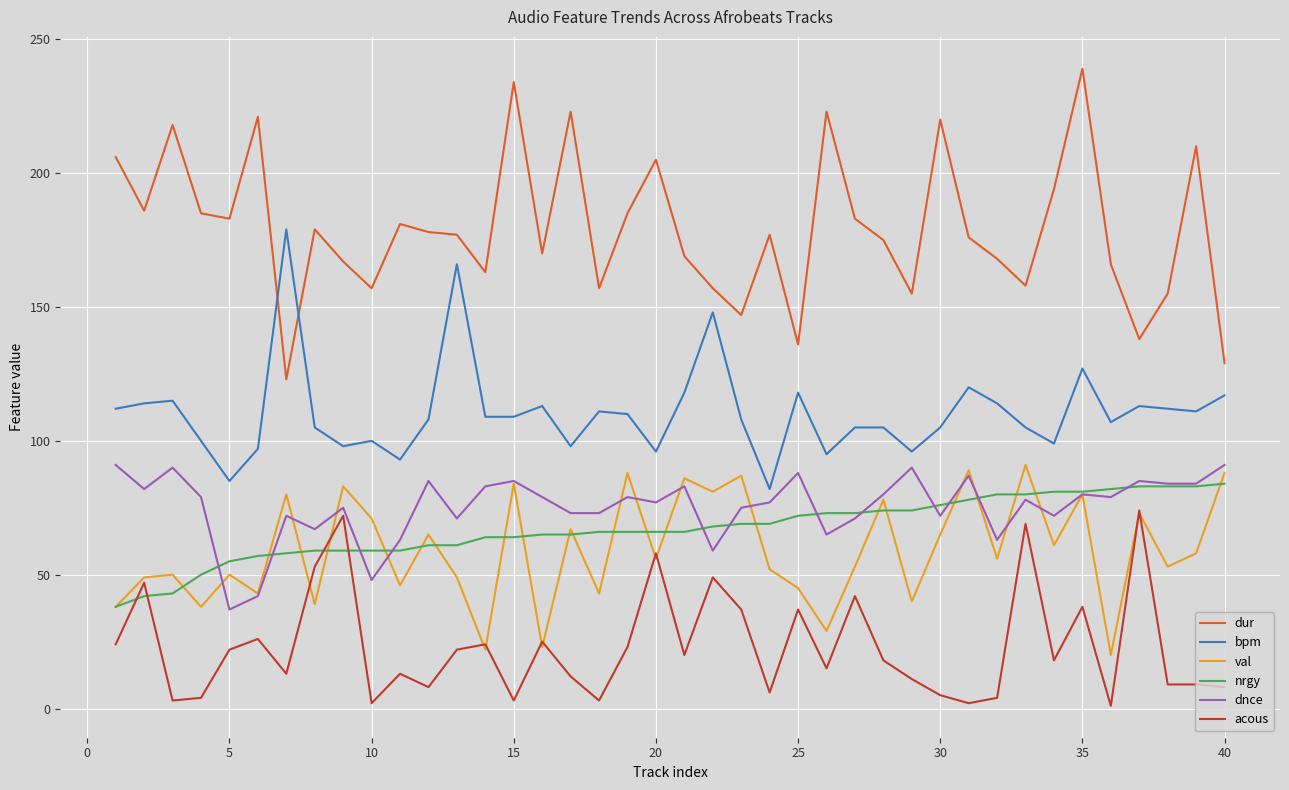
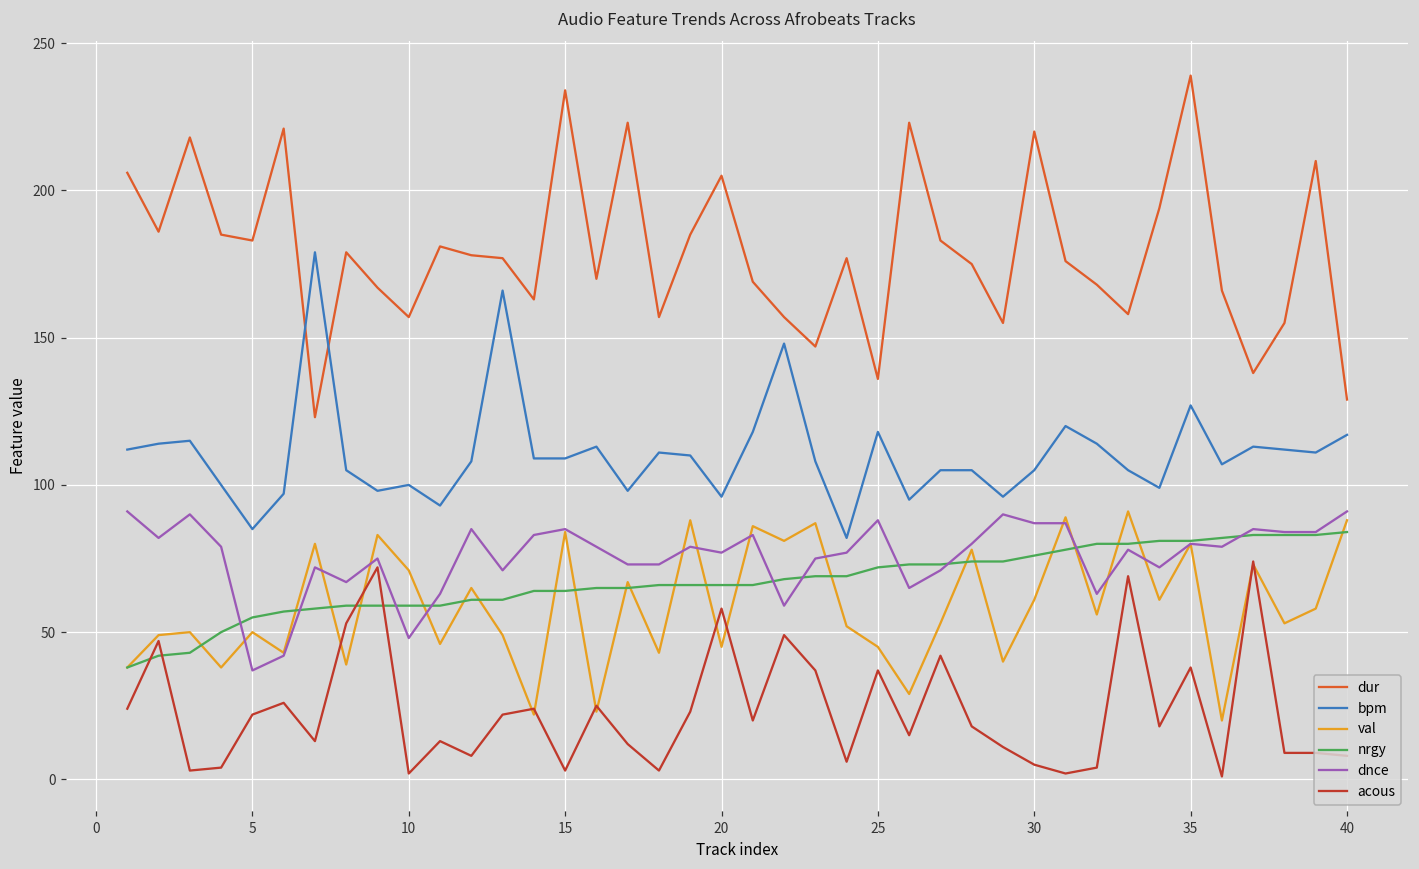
  {
    "bpm": {
      "5": 85,
      "10": 100,
      "15": 109,
      "20": 96,
      "25": 118,
      "30": 105,
      "35": 127,
      "40": 117
    },
    "val": {
      "5": 50,
      "10": 71,
      "15": 84,
-     "20": 56,
+     "20": 45,
      "25": 45,
-     "30": 65,
+     "30": 61,
      "40": 88
    },
    "nrgy": {
      "5": 55,
      "10": 59,
      "15": 64,
      "20": 66,
      "25": 72,
      "30": 76,
      "35": 81,
      "40": 84
    },
    "dnce": {
      "5": 37,
      "10": 48,
      "15": 85,
      "20": 77,
      "25": 88,
-     "30": 72,
+     "30": 87,
      "40": 91
    }
  }
